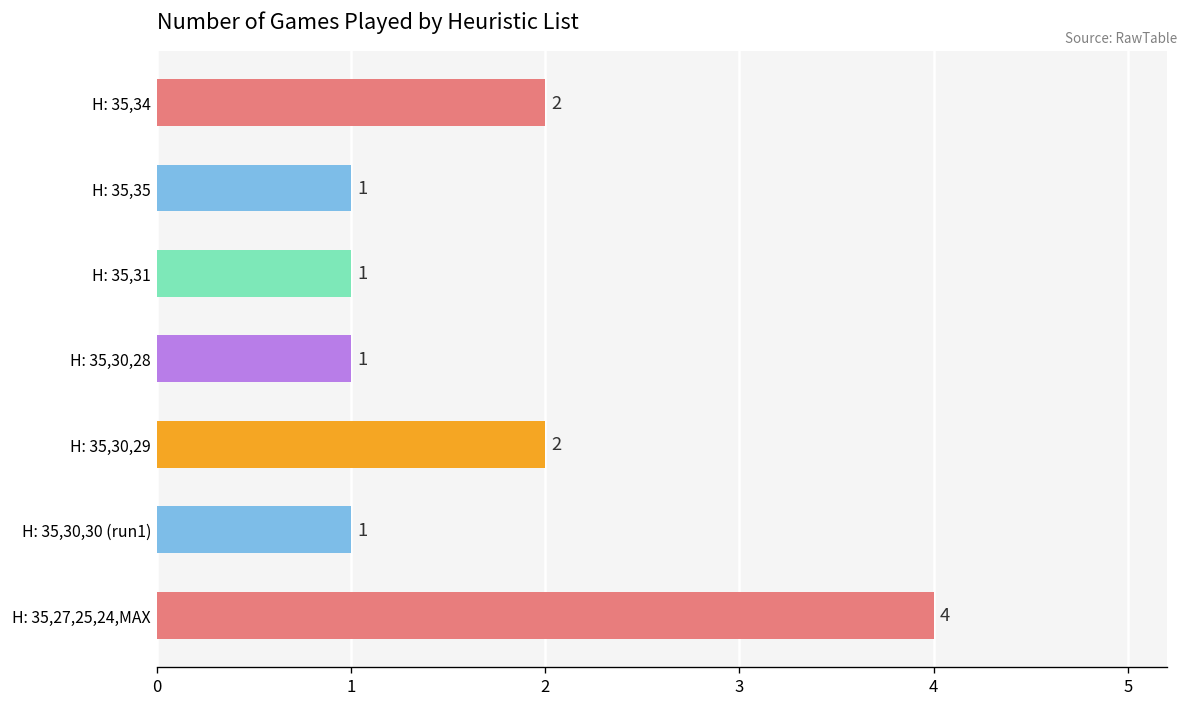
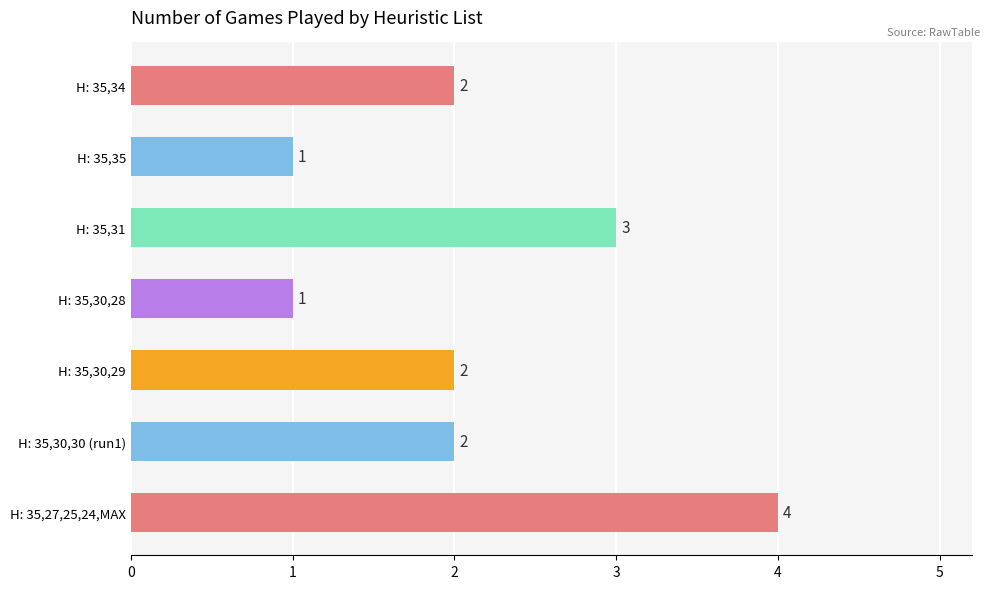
  {
    "H: 35,34": 2,
    "H: 35,35": 1,
-   "H: 35,31": 1,
+   "H: 35,31": 3,
    "H: 35,30,28": 1,
    "H: 35,30,29": 2,
-   "H: 35,30,30 (run1)": 1,
+   "H: 35,30,30 (run1)": 2,
    "H: 35,27,25,24,MAX": 4
  }
